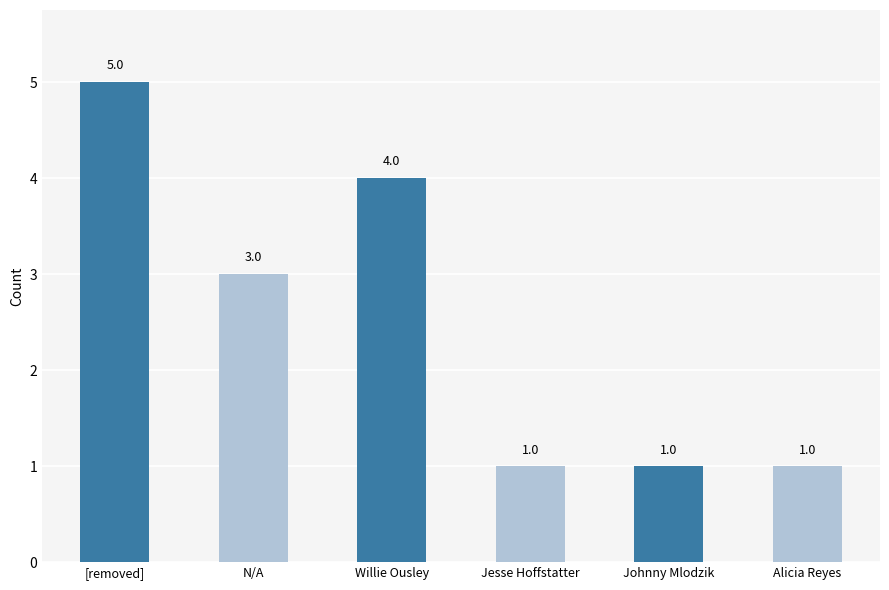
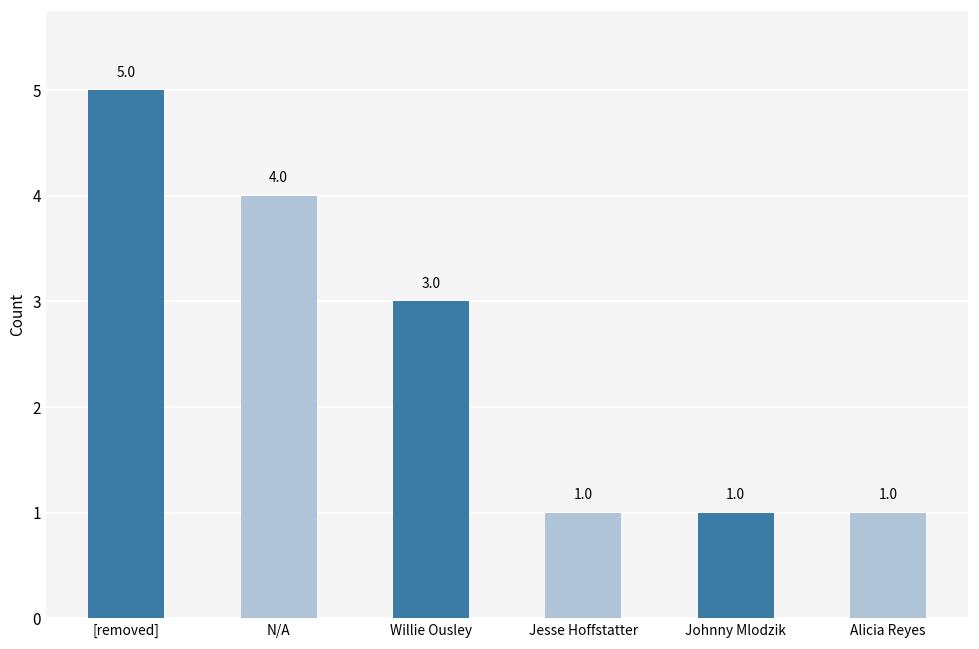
  {
    "[removed]": 5.0,
-   "N/A": 3.0,
-   "Willie Ousley": 4.0,
+   "N/A": 4.0,
+   "Willie Ousley": 3.0,
    "Jesse Hoffstatter": 1.0,
    "Johnny Mlodzik": 1.0,
    "Alicia Reyes": 1.0
  }
